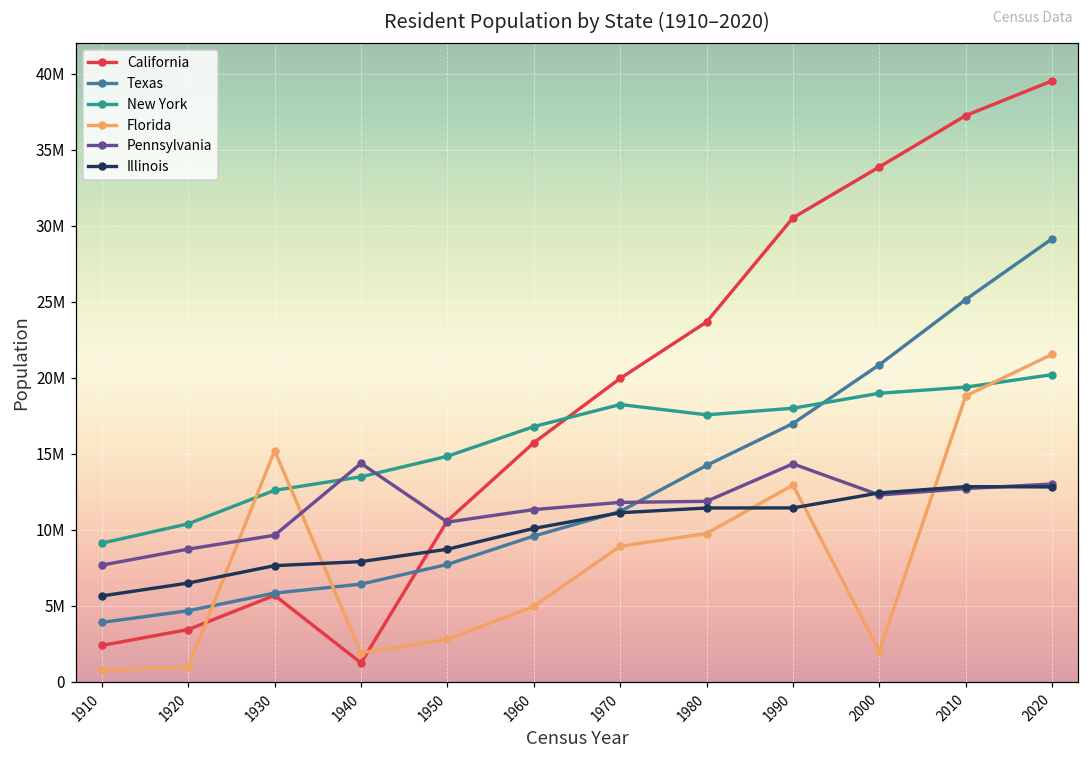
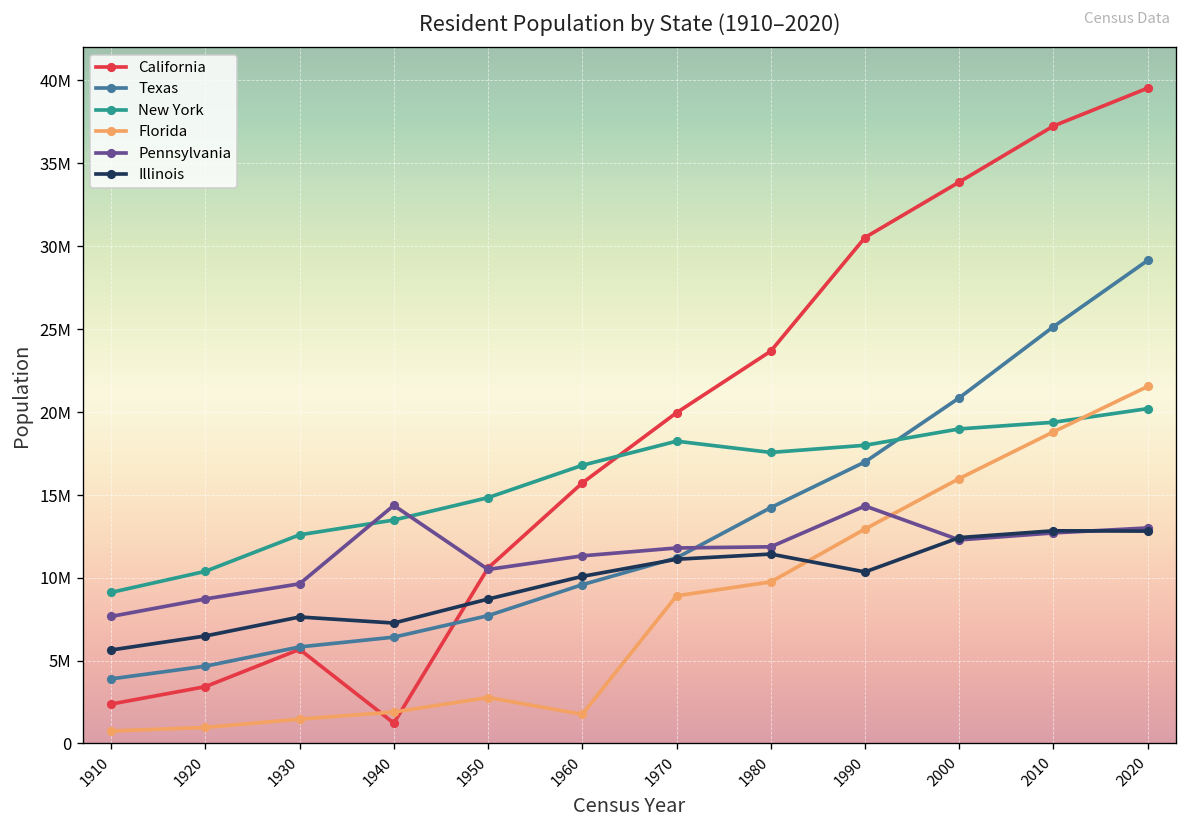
  {
    "California": {
      "1910": 2400000,
      "1920": 3400000,
      "1940": 1200000,
      "1960": 15700000,
      "1970": 20000000,
      "1980": 23700000,
      "1990": 30500000,
      "2000": 33900000,
      "2010": 37300000,
      "2020": 39500000
    },
    "Florida": {
      "1910": 800000,
      "1920": 1000000,
-     "1930": 15200000,
+     "1930": 1500000,
      "1940": 1900000,
      "1950": 2800000,
-     "1960": 5000000,
+     "1960": 1800000,
      "1970": 8900000,
      "1980": 9700000,
      "1990": 12900000,
-     "2000": 2000000,
+     "2000": 16000000,
      "2010": 18800000,
      "2020": 21500000
    },
    "Pennsylvania": {
      "1910": 7700000,
      "1920": 8700000,
      "1930": 9600000,
      "1940": 14400000,
      "1960": 11300000,
      "1970": 11800000,
      "1980": 11900000,
      "1990": 14300000,
      "2020": 13000000
    },
    "Illinois": {
      "1910": 5600000,
      "1920": 6500000,
      "1930": 7600000,
-     "1940": 7900000,
+     "1940": 7300000,
      "1950": 8700000,
      "1960": 10100000,
      "1980": 11400000,
-     "1990": 11400000,
+     "1990": 10300000,
      "2020": 12800000
    }
  }
